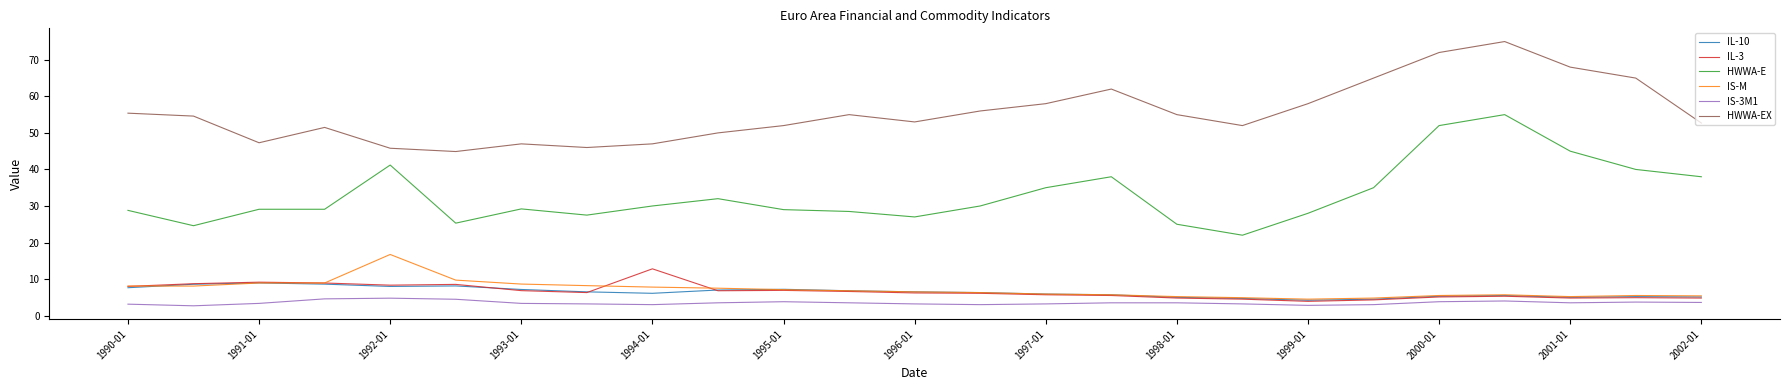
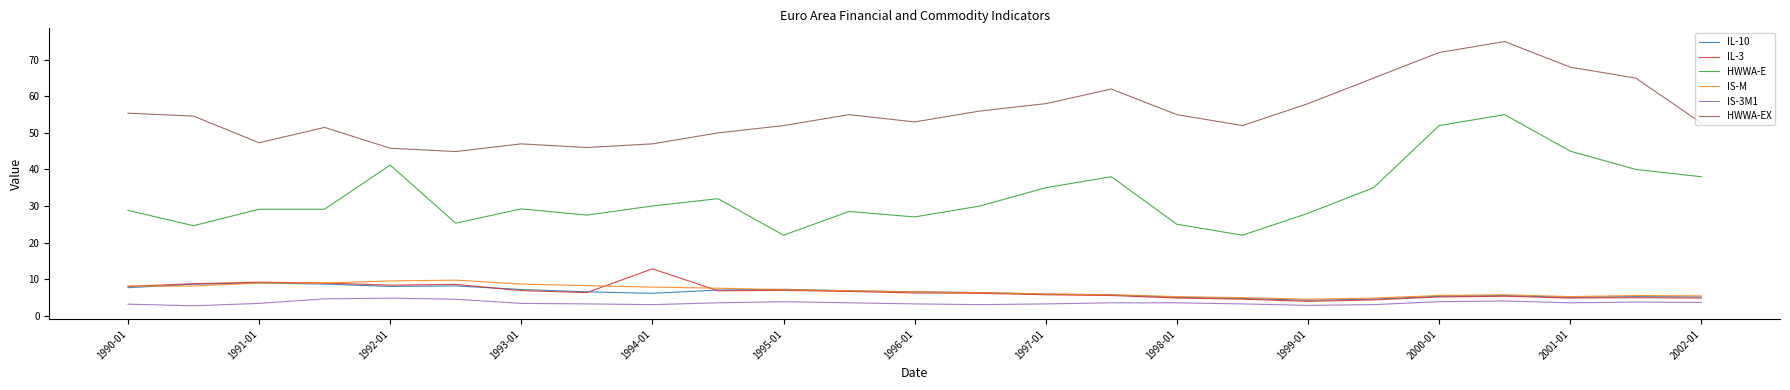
  {
    "IL-10": {
      "1994-01": 6
    },
    "IL-3": {
      "1994-01": 13
    },
    "HWWA-E": {
      "1990-01": 29,
      "1991-01": 29,
      "1992-01": 41,
      "1993-01": 29,
      "1994-01": 30,
-     "1995-01": 29,
+     "1995-01": 22,
      "1996-01": 27,
      "1997-01": 35,
      "1998-01": 25,
      "1999-01": 28,
      "2000-01": 52,
      "2001-01": 45,
      "2002-01": 38
    },
    "IS-M": {
-     "1992-01": 17,
+     "1992-01": 9,
      "1993-01": 9,
      "1994-01": 8
    },
    "IS-3M1": {
      "1990-01": 3,
      "1991-01": 3,
      "1992-01": 5,
      "1993-01": 3,
      "1994-01": 3,
      "1995-01": 4,
      "1996-01": 3,
      "1997-01": 3,
      "1998-01": 4,
      "1999-01": 3,
      "2000-01": 4,
      "2001-01": 4,
      "2002-01": 4
    },
    "HWWA-EX": {
      "1990-01": 55,
      "1991-01": 47,
      "1992-01": 46,
      "1993-01": 47,
      "1994-01": 47,
      "1995-01": 52,
      "1996-01": 53,
      "1997-01": 58,
      "1998-01": 55,
      "1999-01": 58,
      "2000-01": 72,
      "2001-01": 68
    }
  }
